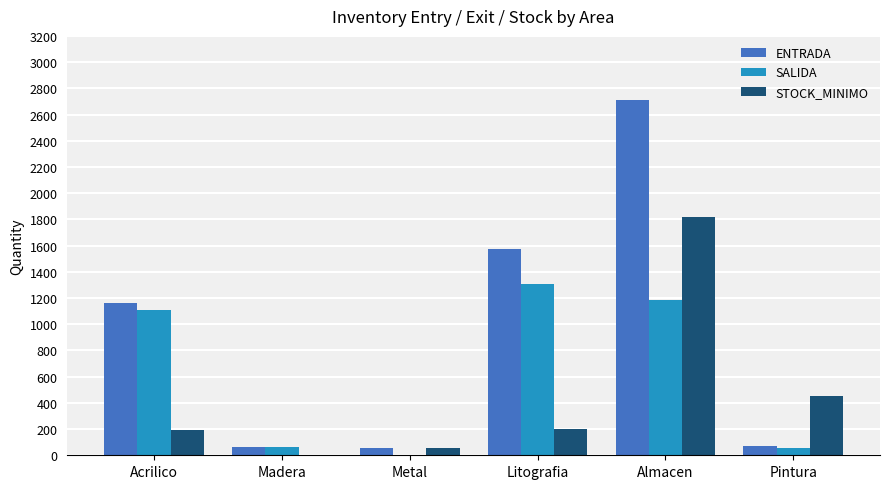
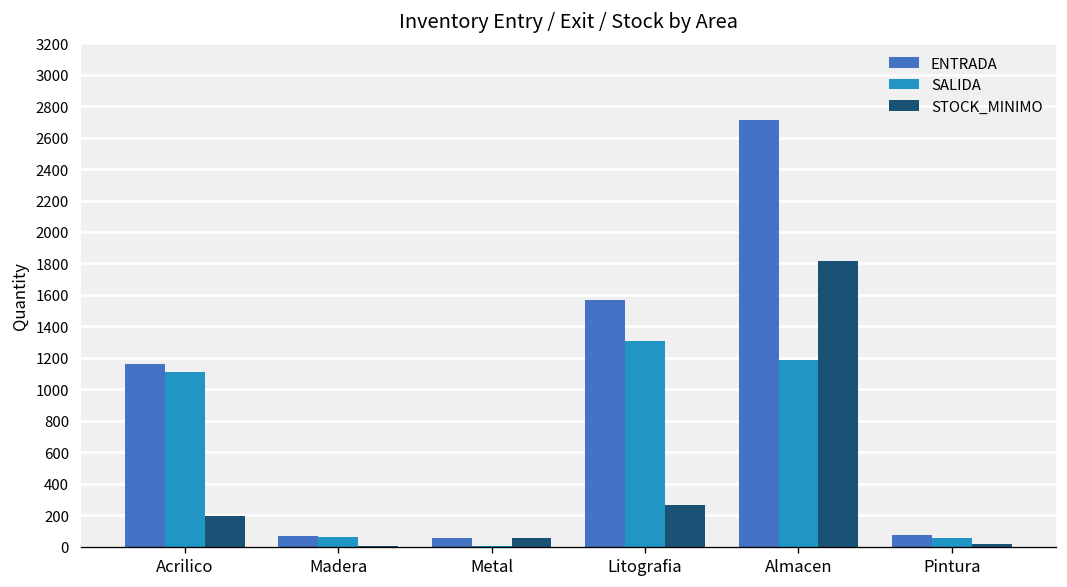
  {
    "STOCK_MINIMO": {
      "Acrilico": 200,
      "Metal": 60,
-     "Litografia": 200,
+     "Litografia": 270,
      "Almacen": 1820,
-     "Pintura": 450
+     "Pintura": 20
    }
  }
